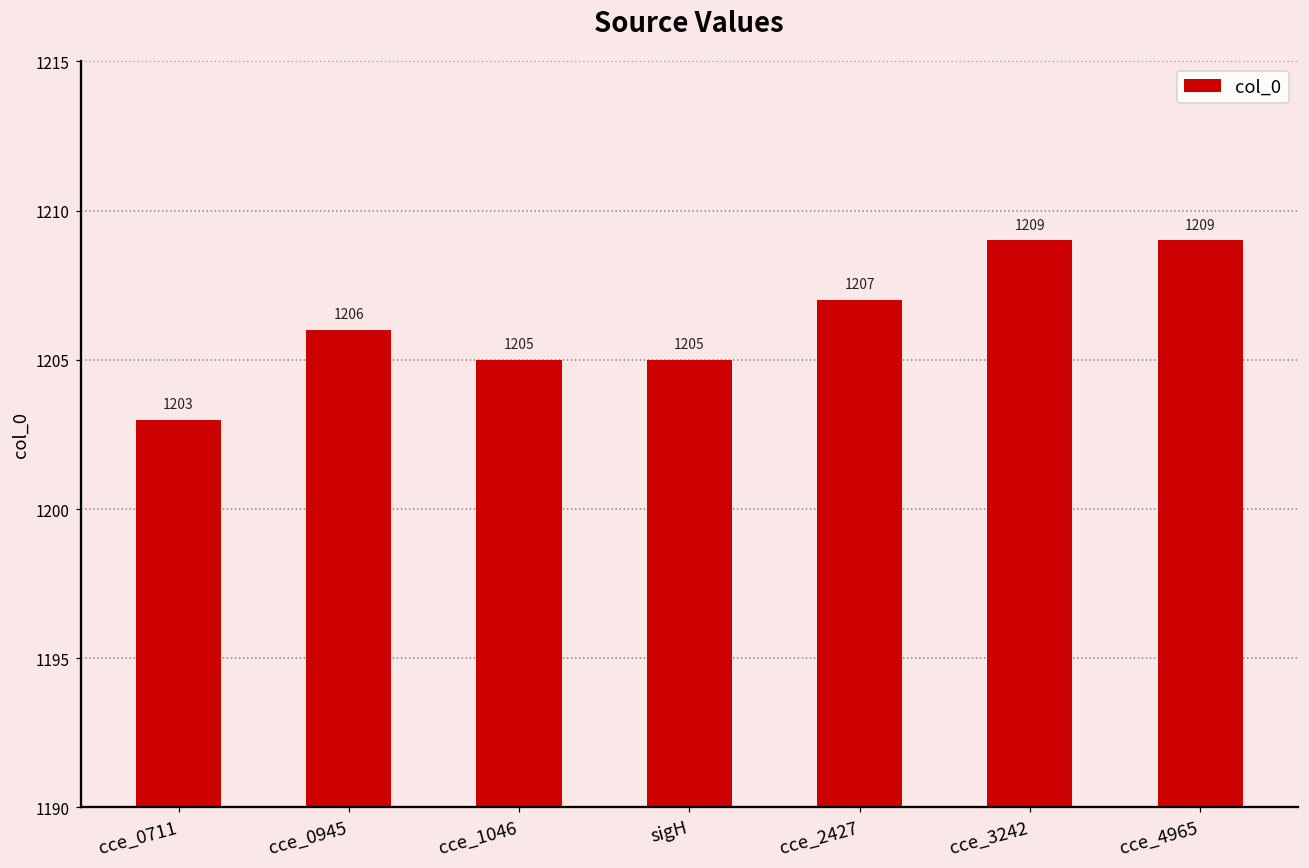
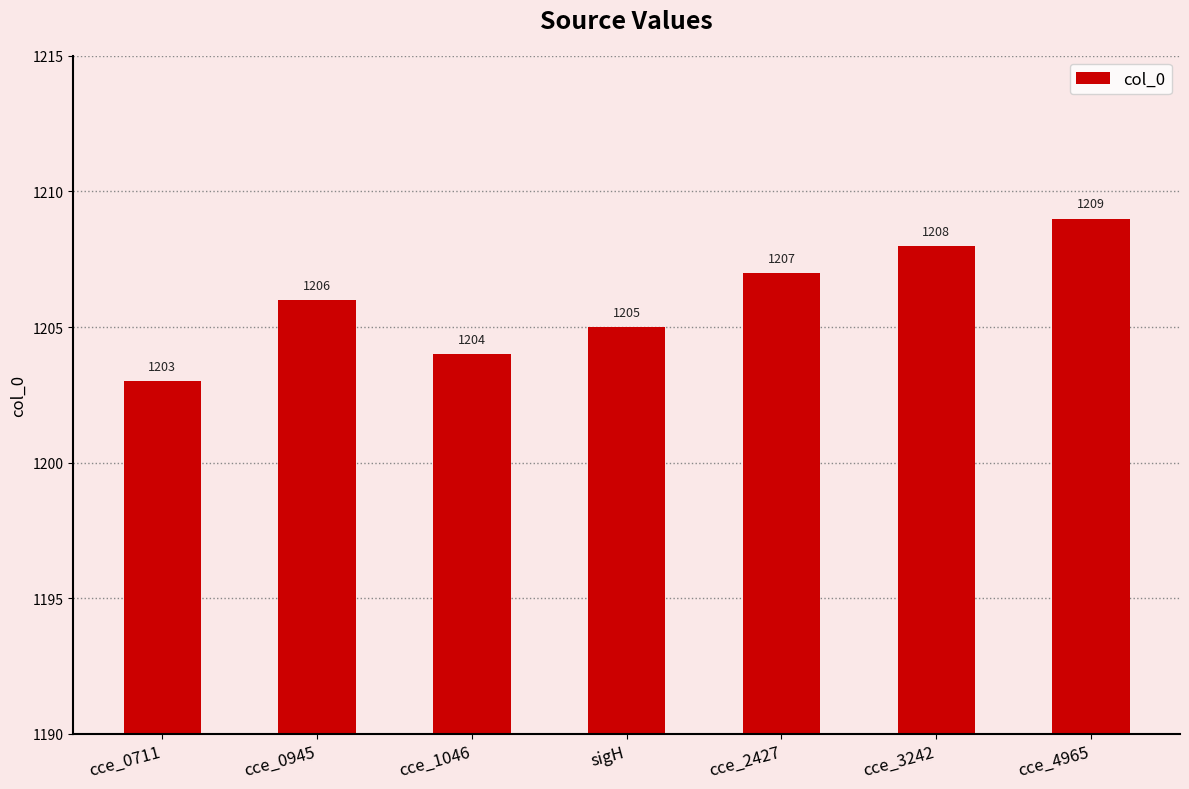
  {
    "cce_0711": 1203,
    "cce_0945": 1206,
-   "cce_1046": 1205,
+   "cce_1046": 1204,
    "sigH": 1205,
    "cce_2427": 1207,
-   "cce_3242": 1209,
+   "cce_3242": 1208,
    "cce_4965": 1209
  }
